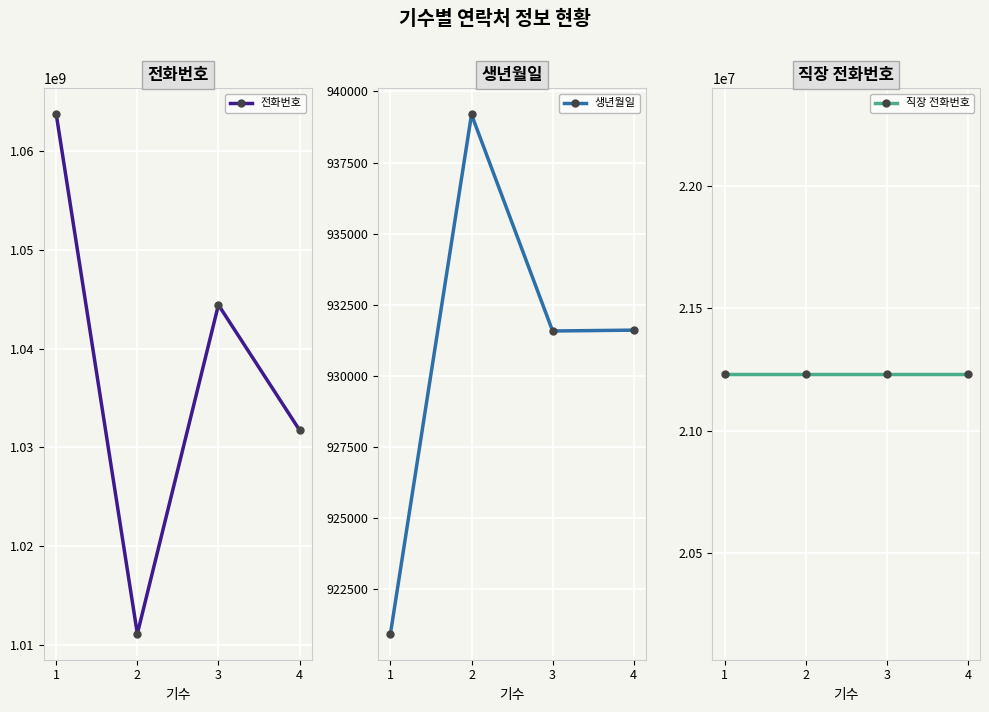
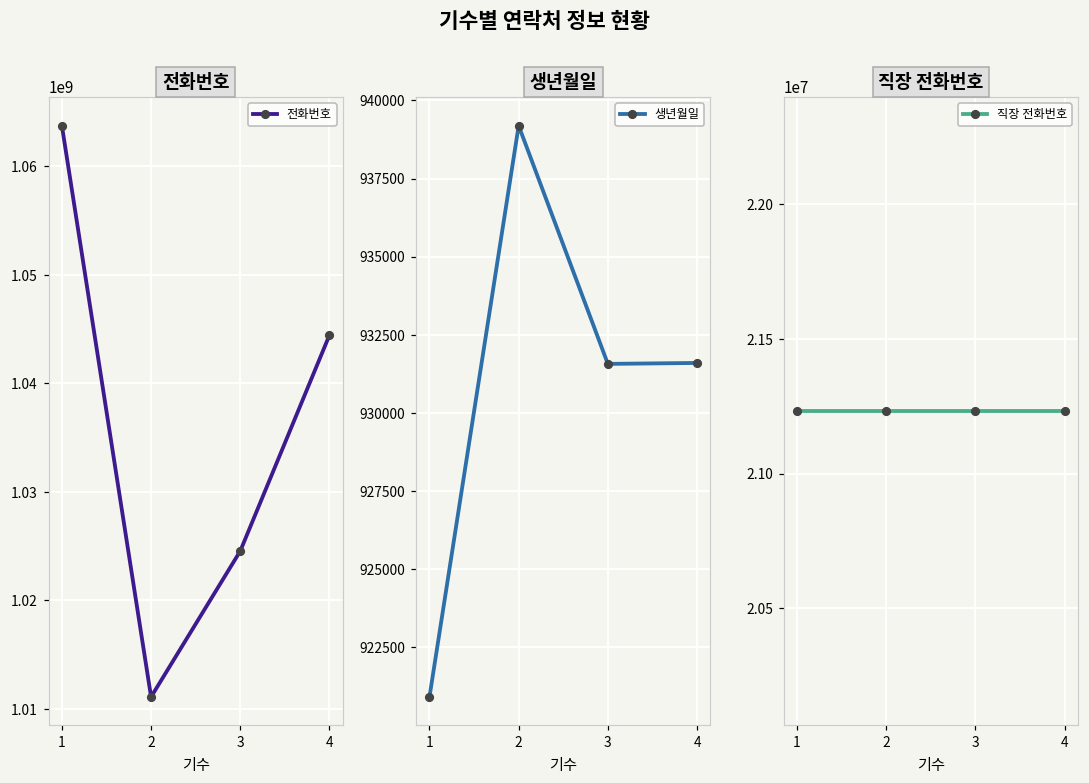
  {
    "전화번호": {
      "1": 1064000000,
      "2": 1011000000,
-     "3": 1044000000,
-     "4": 1032000000
+     "3": 1025000000,
+     "4": 1044000000
    },
    "생년월일": {
      "1": 920900,
      "2": 939200,
      "3": 931600,
      "4": 931600
    },
    "직장 전화번호": {
      "1": 21230000,
      "2": 21230000,
      "3": 21230000,
      "4": 21230000
    }
  }
